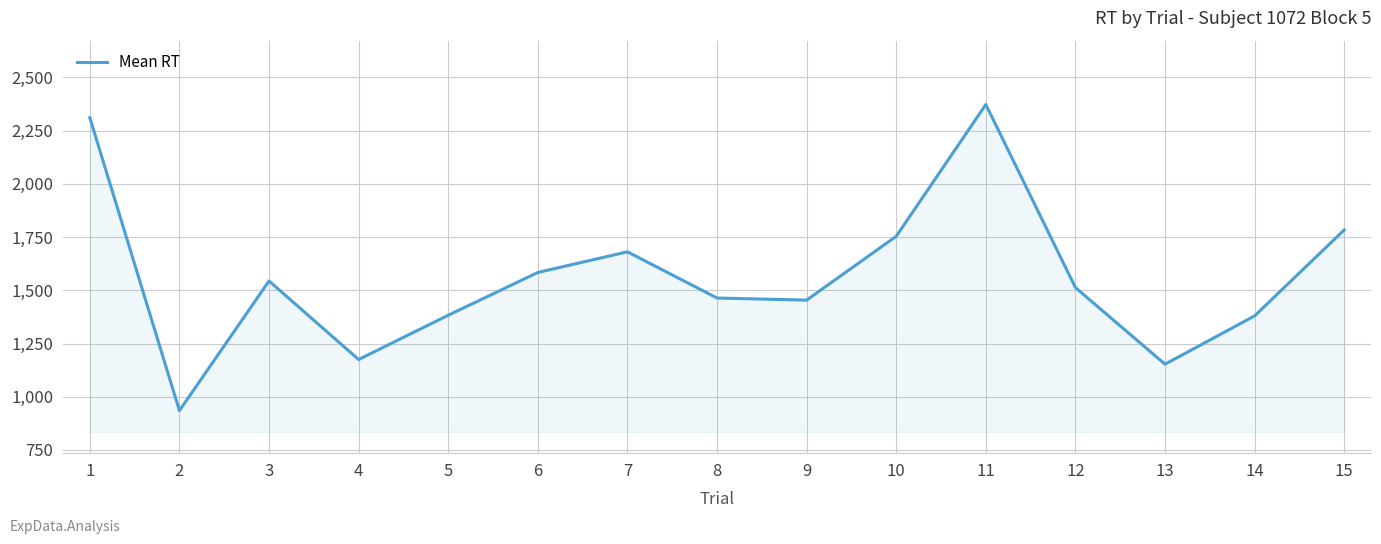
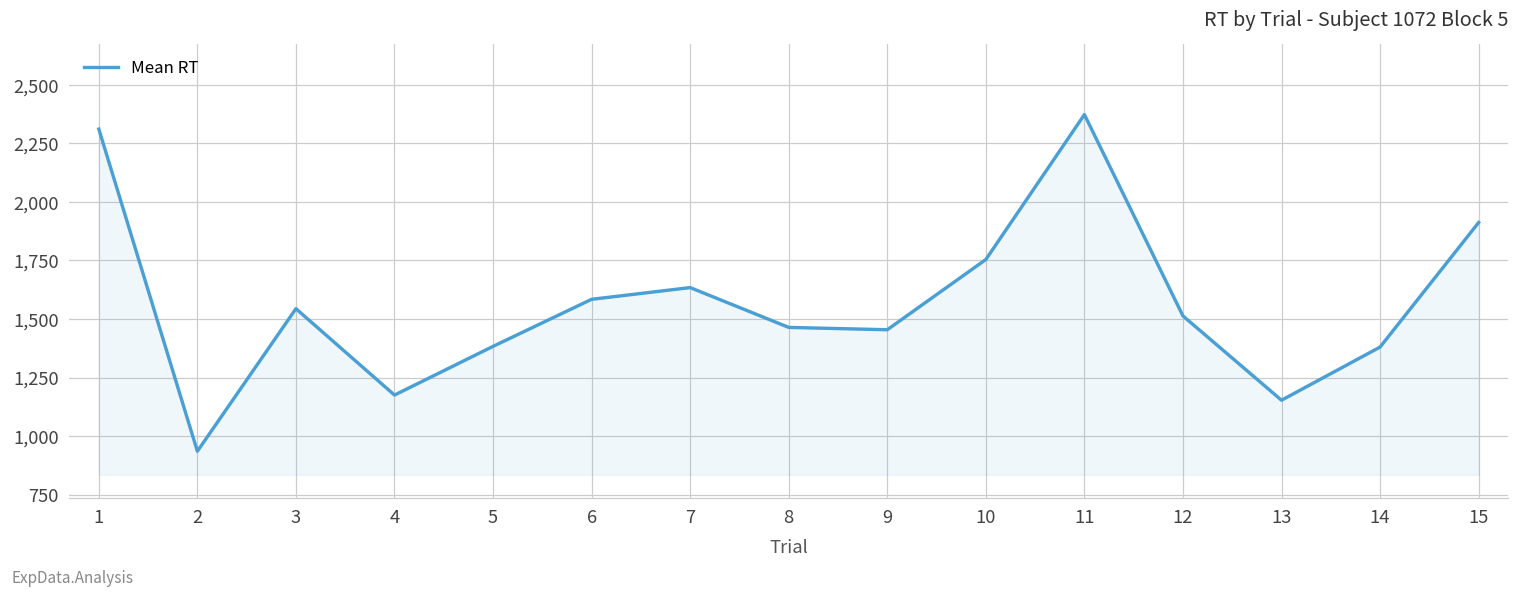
  {
    "1": "2,310",
    "2": "940",
    "3": "1,540",
    "4": "1,180",
    "5": "1,380",
    "6": "1,580",
-   "7": "1,680",
+   "7": "1,630",
    "8": "1,460",
    "9": "1,450",
    "10": "1,750",
    "11": "2,370",
    "12": "1,510",
    "13": "1,150",
    "14": "1,380",
-   "15": "1,780"
+   "15": "1,910"
  }
